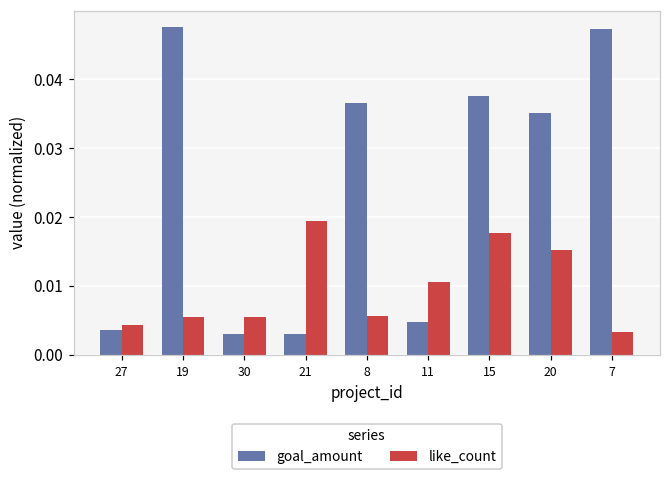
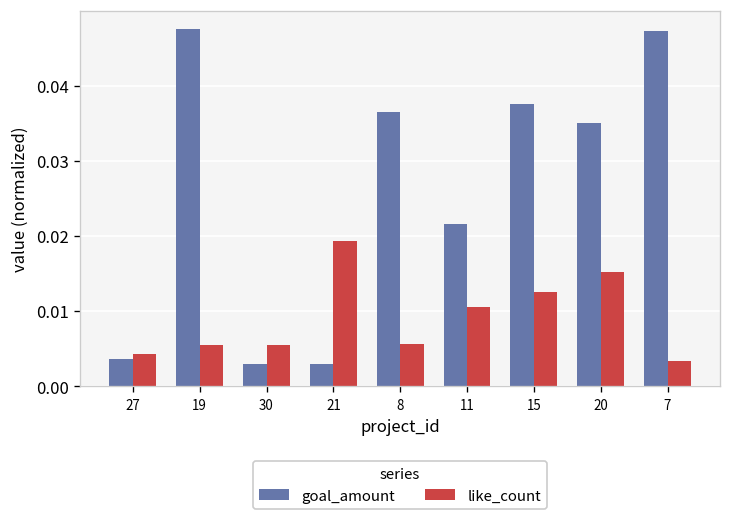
  {
    "goal_amount": {
      "27": 0.004,
      "19": 0.048,
      "30": 0.003,
      "21": 0.003,
      "8": 0.037,
-     "11": 0.005,
+     "11": 0.022,
      "15": 0.038,
      "20": 0.035,
      "7": 0.047
    },
    "like_count": {
      "27": 0.004,
      "19": 0.006,
      "30": 0.006,
      "21": 0.019,
      "8": 0.006,
      "11": 0.011,
-     "15": 0.018,
+     "15": 0.013,
      "20": 0.015,
      "7": 0.003
    }
  }
